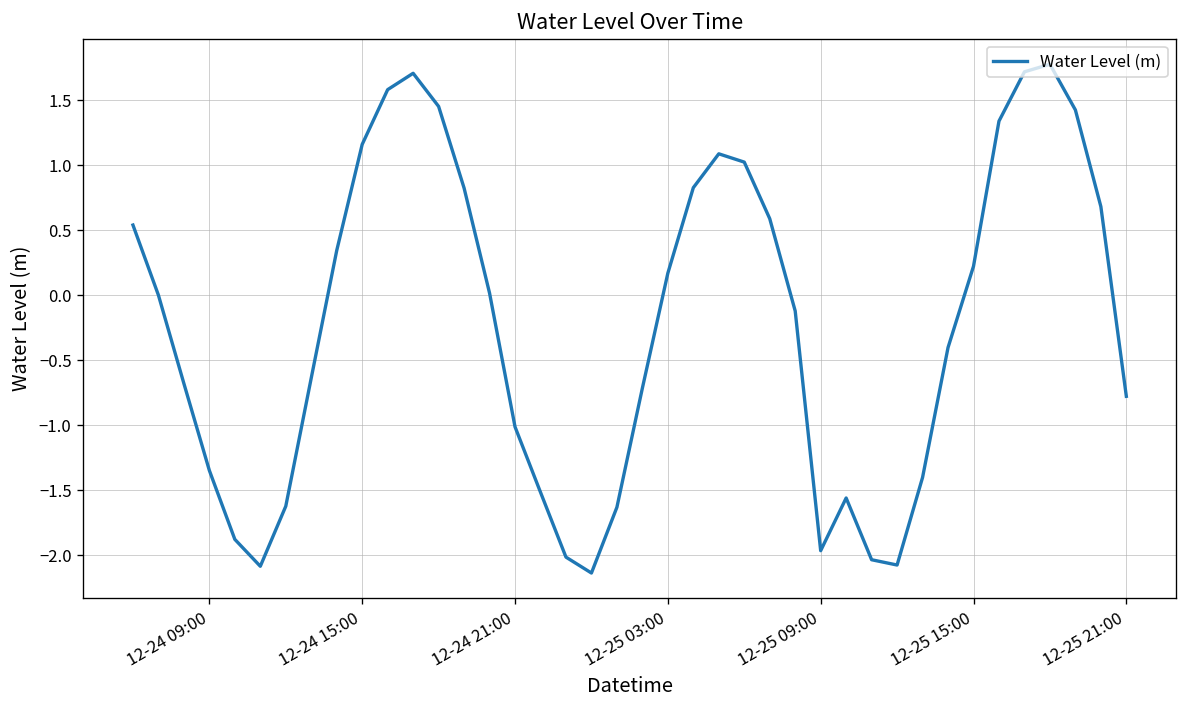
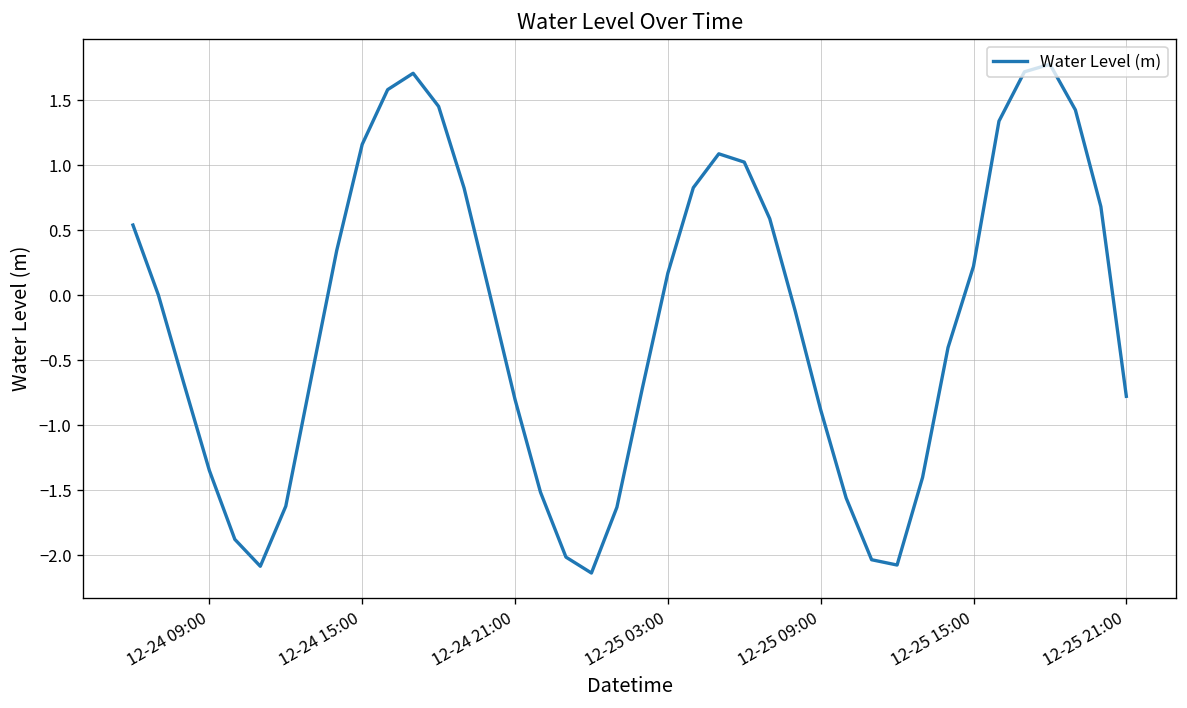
  {
    "12-24 09:00": -1.35,
    "12-24 15:00": 1.16,
-   "12-24 21:00": -1.01,
+   "12-24 21:00": -0.80,
    "12-25 03:00": 0.17,
-   "12-25 09:00": -1.97,
+   "12-25 09:00": -0.88,
    "12-25 15:00": 0.22,
    "12-25 21:00": -0.78
  }
